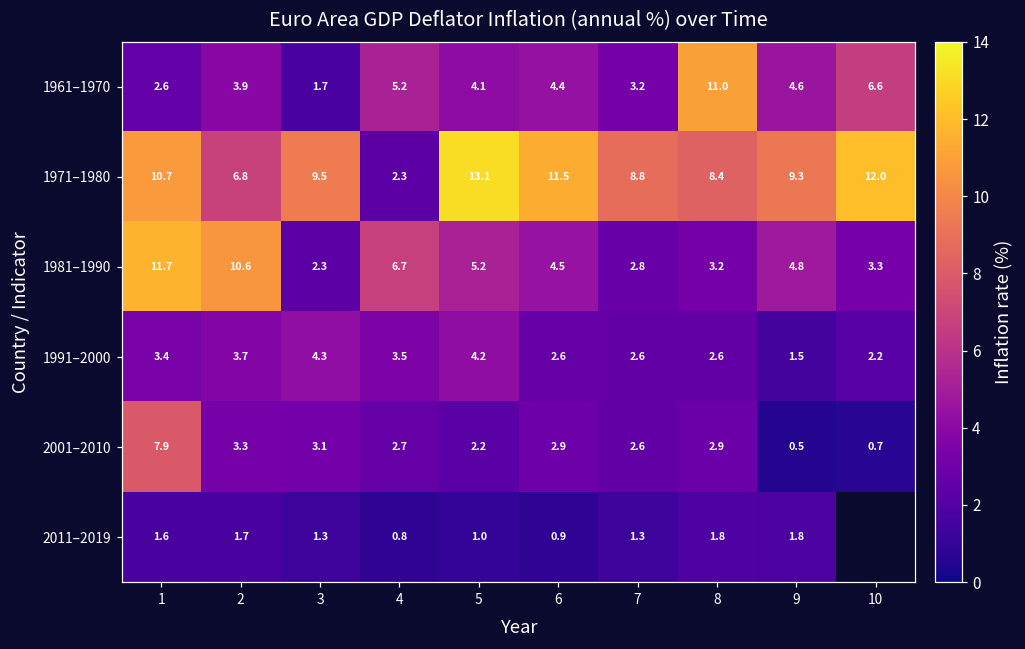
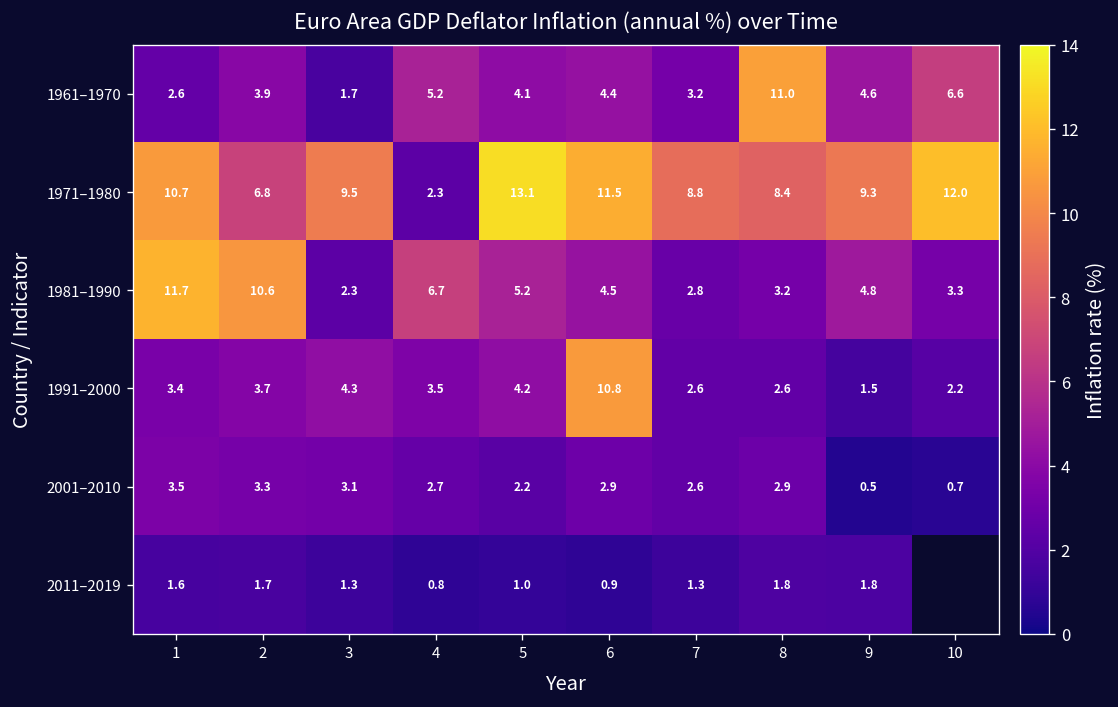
  {
    "1961–1970": {
      "1": 2.6,
      "2": 3.9,
      "3": 1.7,
      "4": 5.2,
      "5": 4.1,
      "6": 4.4,
      "7": 3.2,
      "8": 11.0,
      "9": 4.6,
      "10": 6.6
    },
    "1971–1980": {
      "1": 10.7,
      "2": 6.8,
      "3": 9.5,
      "4": 2.3,
      "5": 13.1,
      "6": 11.5,
      "7": 8.8,
      "8": 8.4,
      "9": 9.3,
      "10": 12.0
    },
    "1981–1990": {
      "1": 11.7,
      "2": 10.6,
      "3": 2.3,
      "4": 6.7,
      "5": 5.2,
      "6": 4.5,
      "7": 2.8,
      "8": 3.2,
      "9": 4.8,
      "10": 3.3
    },
    "1991–2000": {
      "1": 3.4,
      "2": 3.7,
      "3": 4.3,
      "4": 3.5,
      "5": 4.2,
-     "6": 2.6,
+     "6": 10.8,
      "7": 2.6,
      "8": 2.6,
      "9": 1.5,
      "10": 2.2
    },
    "2001–2010": {
-     "1": 7.9,
+     "1": 3.5,
      "2": 3.3,
      "3": 3.1,
      "4": 2.7,
      "5": 2.2,
      "6": 2.9,
      "7": 2.6,
      "8": 2.9,
      "9": 0.5,
      "10": 0.7
    },
    "2011–2019": {
      "1": 1.6,
      "2": 1.7,
      "3": 1.3,
      "4": 0.8,
      "5": 1.0,
      "6": 0.9,
      "7": 1.3,
      "8": 1.8,
      "9": 1.8
    }
  }
